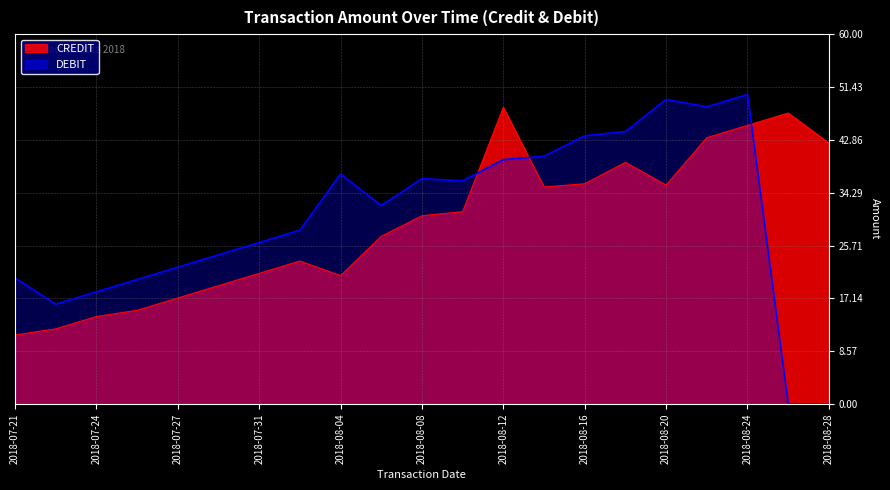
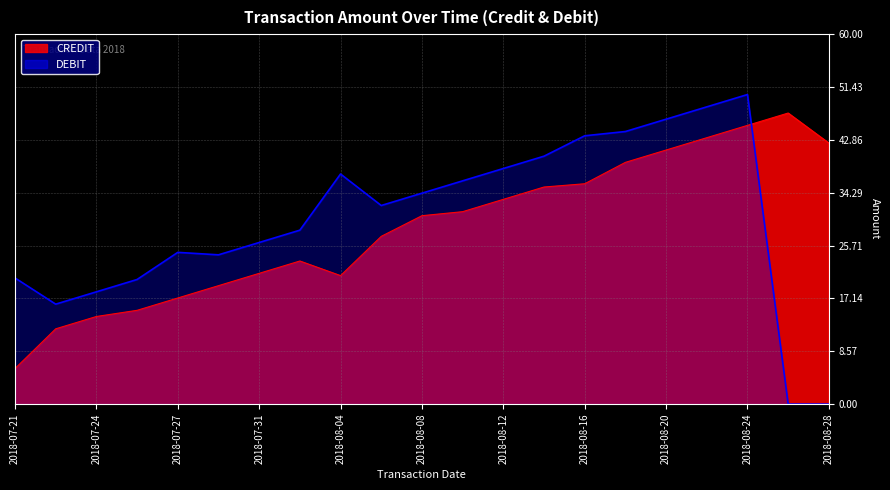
  {
    "CREDIT": {
-     "2018-07-21": 11,
+     "2018-07-21": 6,
      "2018-07-24": 14,
      "2018-07-27": 17,
      "2018-07-31": 21,
      "2018-08-04": 21,
      "2018-08-08": 31,
-     "2018-08-12": 48,
+     "2018-08-12": 33,
      "2018-08-16": 36,
-     "2018-08-20": 36,
+     "2018-08-20": 41,
      "2018-08-24": 45,
      "2018-08-28": 42
    },
    "DEBIT": {
      "2018-07-21": 20,
      "2018-07-24": 18,
-     "2018-07-27": 22,
+     "2018-07-27": 25,
      "2018-07-31": 26,
      "2018-08-04": 37,
-     "2018-08-08": 37,
-     "2018-08-12": 40,
+     "2018-08-08": 34,
+     "2018-08-12": 38,
      "2018-08-16": 44,
-     "2018-08-20": 49,
+     "2018-08-20": 46,
      "2018-08-24": 50,
      "2018-08-28": 0
    }
  }
